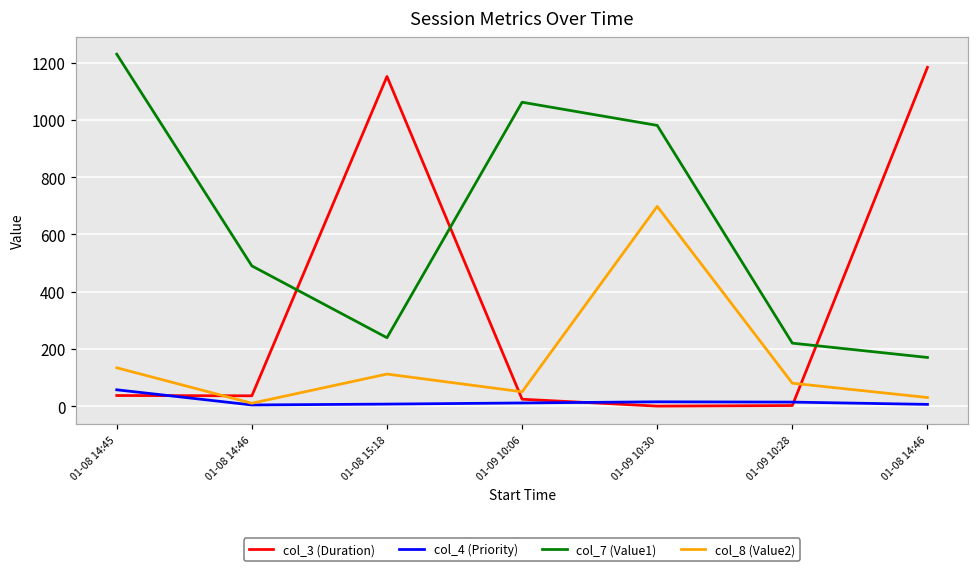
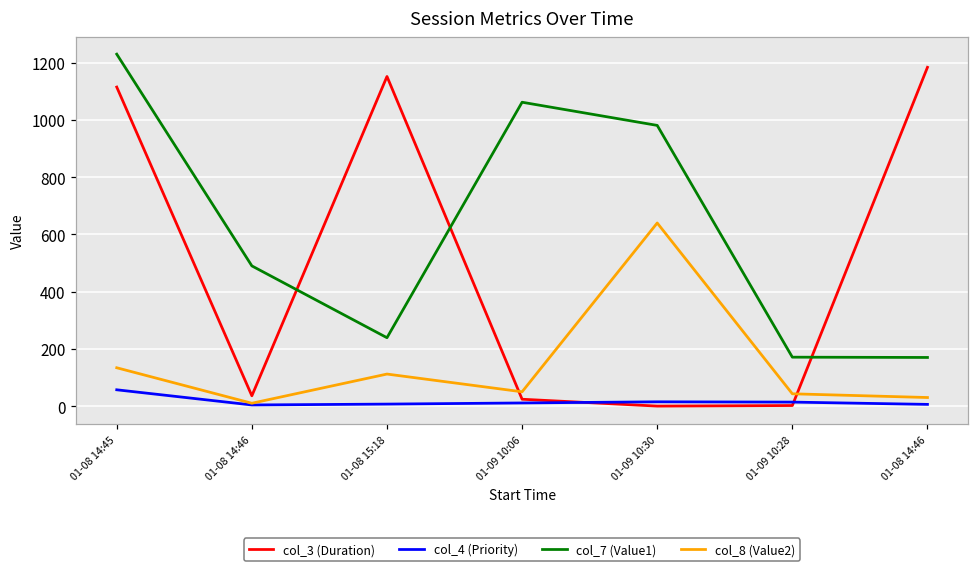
  {
    "col_3 (Duration)": {
-     "01-08 14:45": 40,
+     "01-08 14:45": 1120,
      "01-08 15:18": 1150,
      "01-09 10:06": 20,
      "01-09 10:30": 0,
      "01-09 10:28": 0
    },
    "col_4 (Priority)": {
      "01-08 14:45": 60,
      "01-08 15:18": 10,
      "01-09 10:06": 10,
      "01-09 10:30": 20,
      "01-09 10:28": 10
    },
    "col_7 (Value1)": {
      "01-08 14:45": 1230,
      "01-08 15:18": 240,
      "01-09 10:06": 1060,
      "01-09 10:30": 980,
-     "01-09 10:28": 220
+     "01-09 10:28": 170
    },
    "col_8 (Value2)": {
      "01-08 14:45": 130,
      "01-08 15:18": 110,
      "01-09 10:06": 50,
-     "01-09 10:30": 700,
-     "01-09 10:28": 80
+     "01-09 10:30": 640,
+     "01-09 10:28": 40
    }
  }
